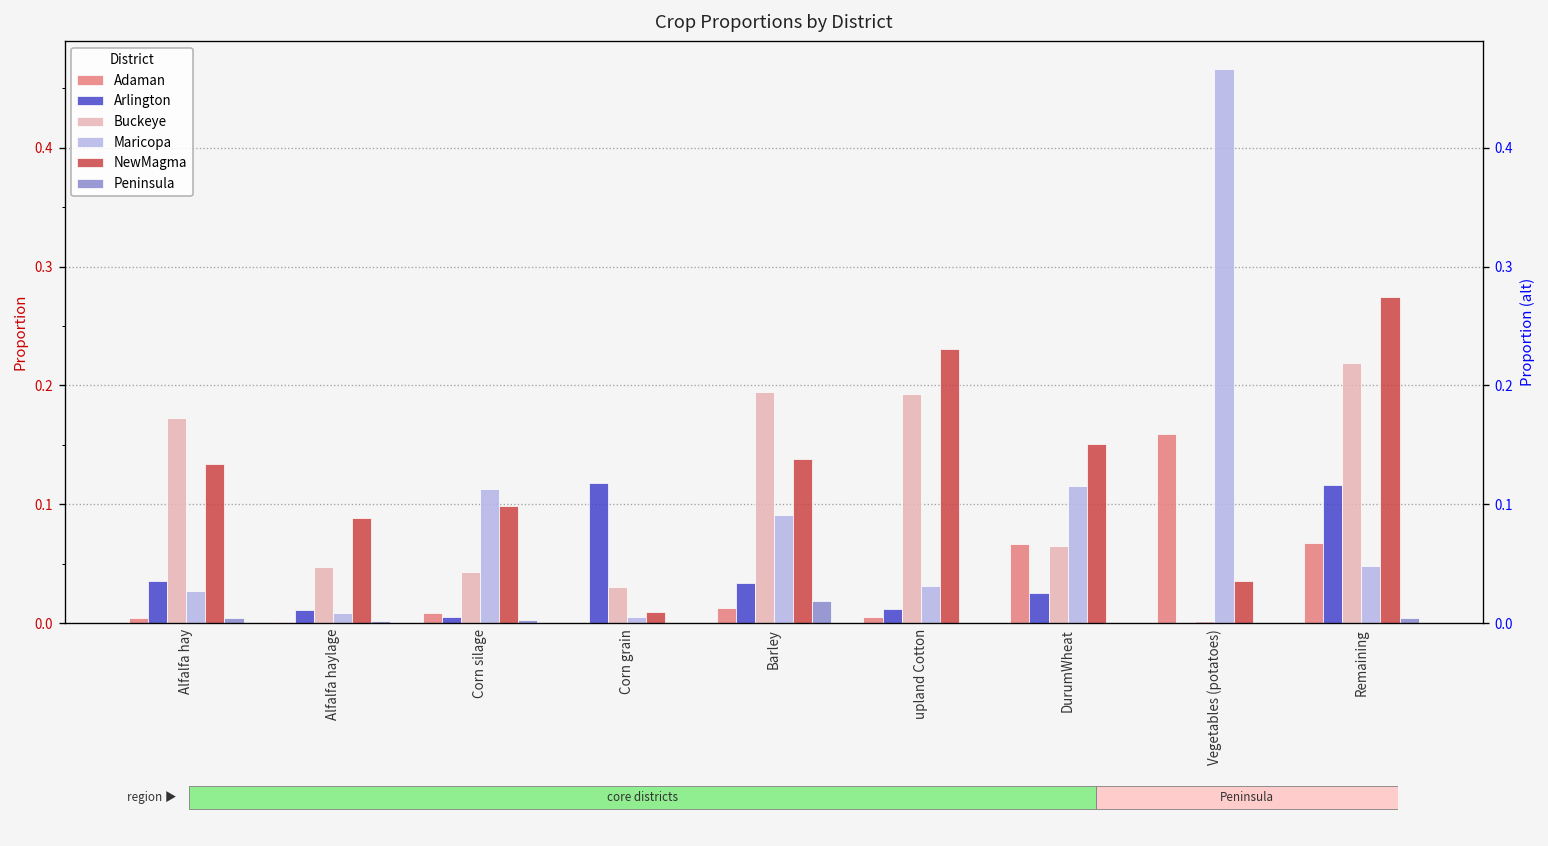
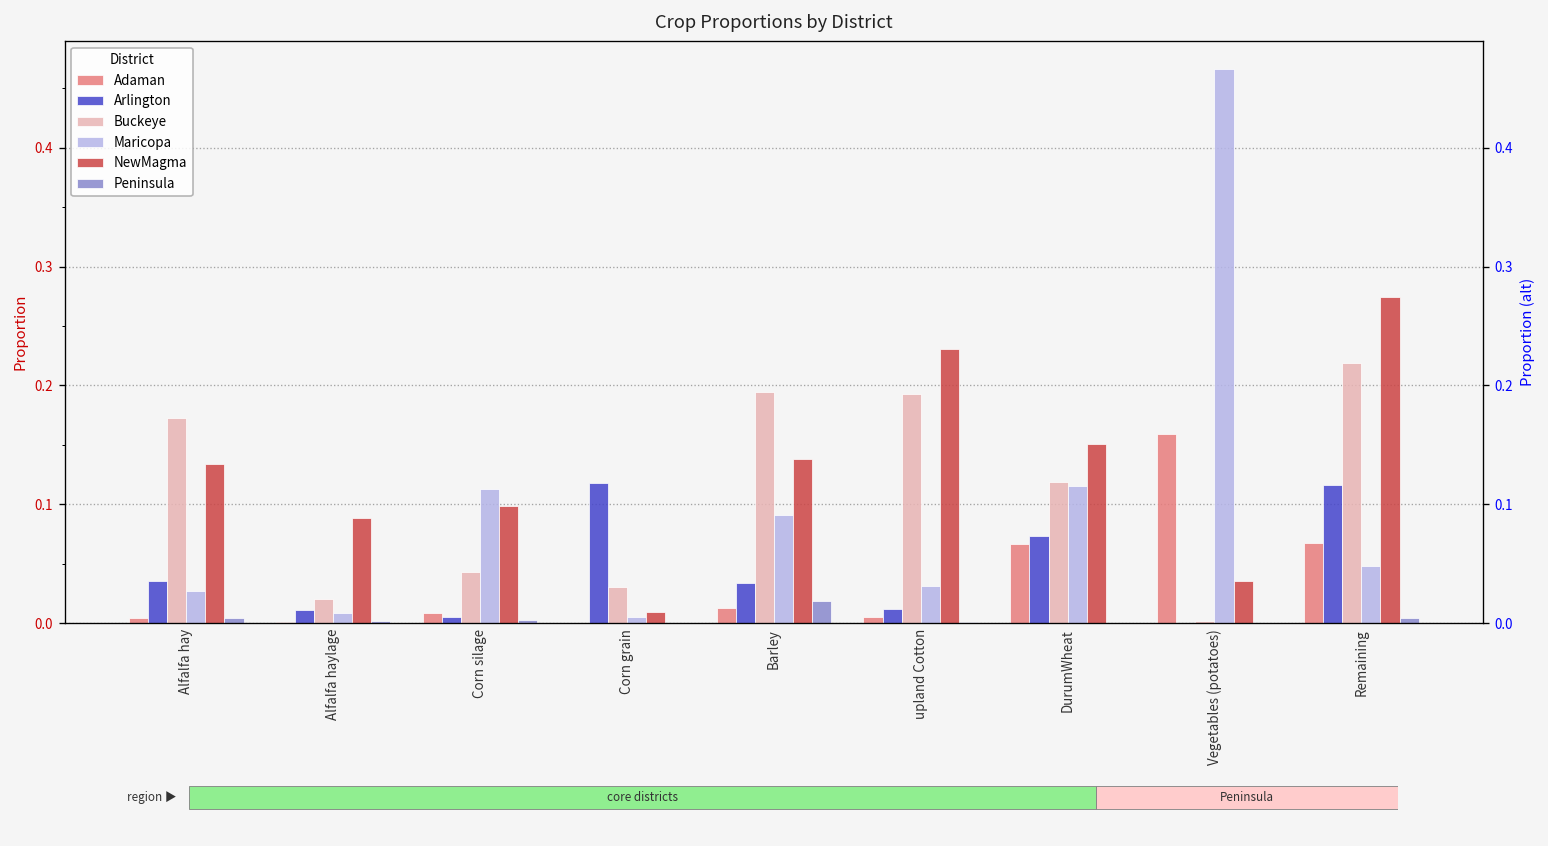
  {
    "Adaman": {
      "Alfalfa hay": 0.00,
      "Corn silage": 0.01,
      "Barley": 0.01,
      "upland Cotton": 0.01,
      "DurumWheat": 0.07,
      "Vegetables (potatoes)": 0.16,
      "Remaining": 0.07
    },
    "Arlington": {
      "Alfalfa hay": 0.04,
      "Alfalfa haylage": 0.01,
      "Corn silage": 0.00,
      "Corn grain": 0.12,
      "Barley": 0.03,
      "upland Cotton": 0.01,
-     "DurumWheat": 0.03,
+     "DurumWheat": 0.07,
      "Remaining": 0.12
    },
    "Buckeye": {
      "Alfalfa hay": 0.17,
-     "Alfalfa haylage": 0.05,
+     "Alfalfa haylage": 0.02,
      "Corn silage": 0.04,
      "Corn grain": 0.03,
      "Barley": 0.19,
      "upland Cotton": 0.19,
-     "DurumWheat": 0.07,
+     "DurumWheat": 0.12,
      "Remaining": 0.22
    },
    "Maricopa": {
      "Alfalfa hay": 0.03,
      "Alfalfa haylage": 0.01,
      "Corn silage": 0.11,
      "Corn grain": 0.01,
      "Barley": 0.09,
      "upland Cotton": 0.03,
      "DurumWheat": 0.11,
      "Vegetables (potatoes)": 0.47,
      "Remaining": 0.05
    },
    "NewMagma": {
      "Alfalfa hay": 0.13,
      "Alfalfa haylage": 0.09,
      "Corn silage": 0.10,
      "Corn grain": 0.01,
      "Barley": 0.14,
      "upland Cotton": 0.23,
      "DurumWheat": 0.15,
      "Vegetables (potatoes)": 0.04,
      "Remaining": 0.27
    },
    "Peninsula": {
      "Alfalfa hay": 0.00,
      "Barley": 0.02,
      "Remaining": 0.00
    }
  }
